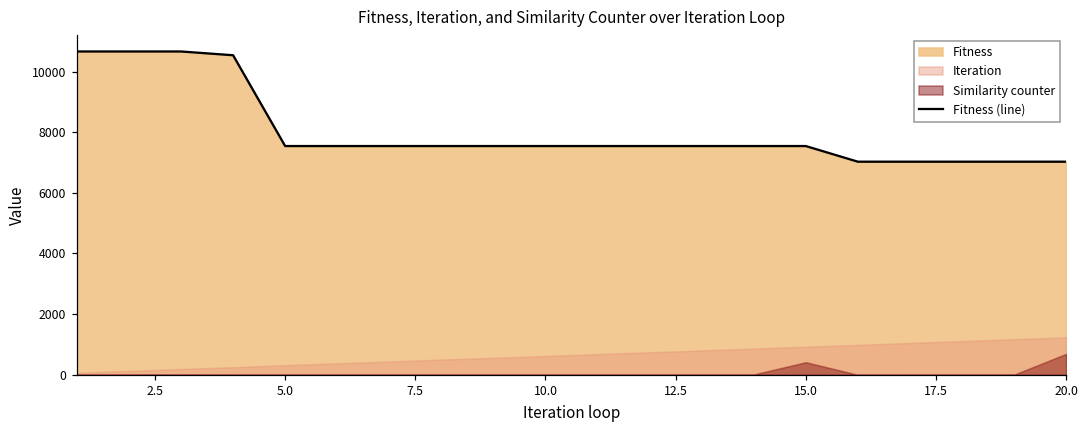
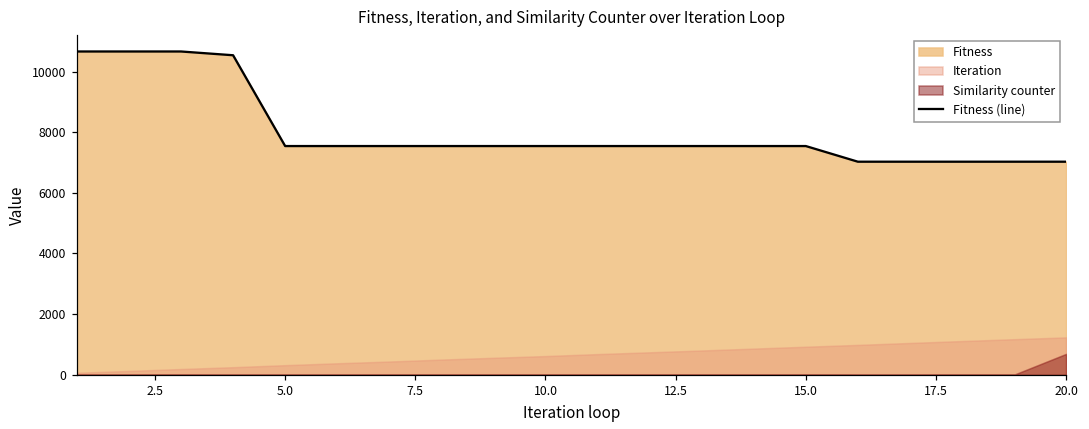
  {
    "Similarity counter": {
      "5.0": 0,
-     "15.0": 400,
+     "15.0": 0,
      "20.0": 700
    }
  }
